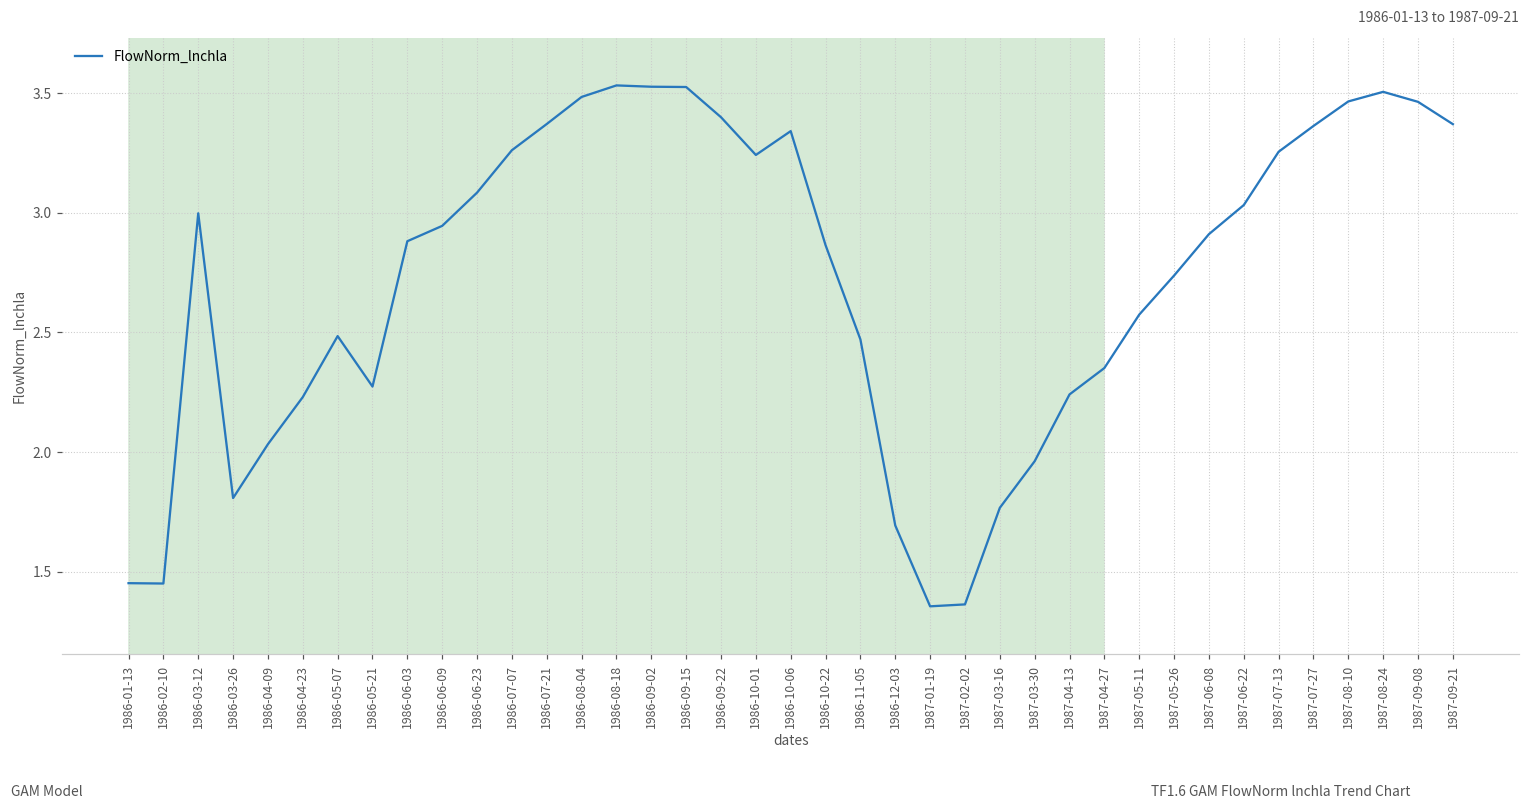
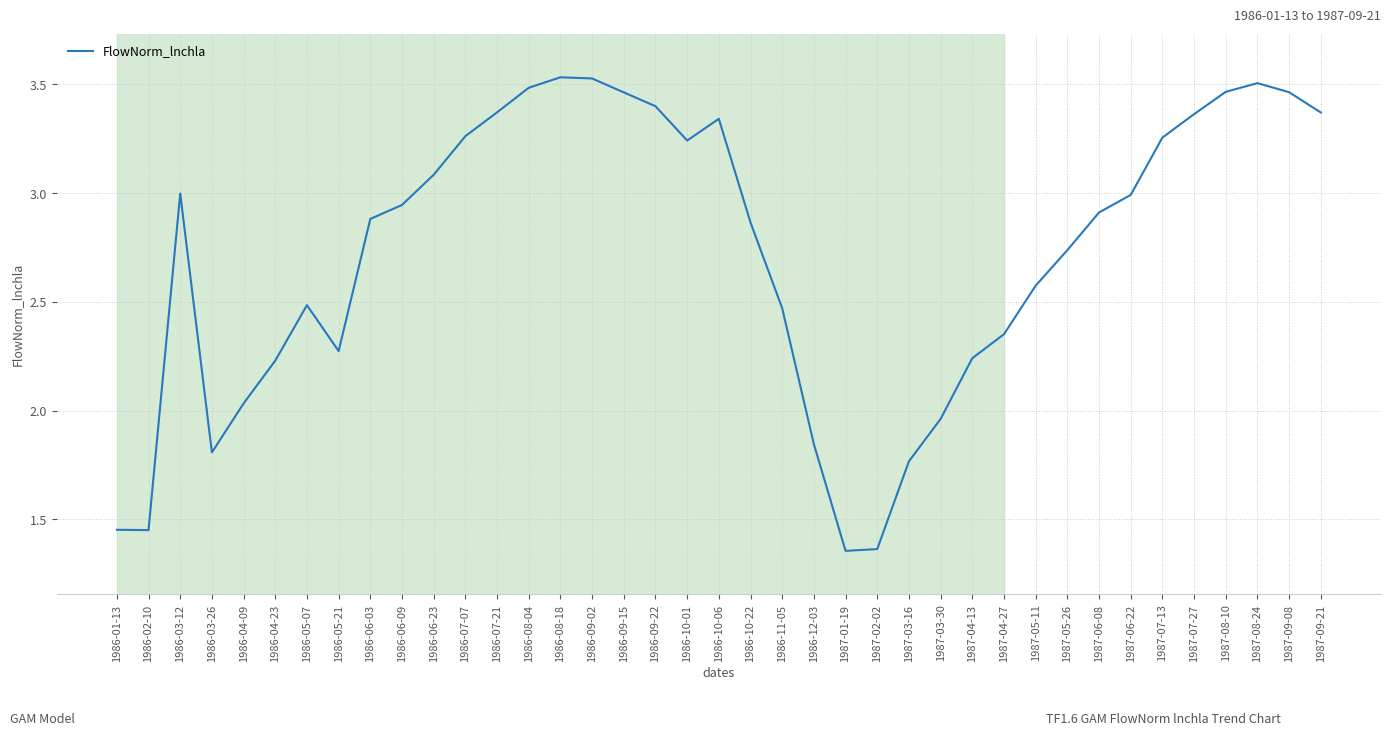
  {
    "1986-01-13": 1.45,
    "1986-02-10": 1.45,
    "1986-03-12": 3.00,
    "1986-03-26": 1.81,
    "1986-04-09": 2.03,
    "1986-04-23": 2.23,
    "1986-05-07": 2.49,
    "1986-05-21": 2.27,
    "1986-06-03": 2.88,
    "1986-06-09": 2.95,
    "1986-06-23": 3.08,
    "1986-07-07": 3.26,
    "1986-07-21": 3.37,
    "1986-08-04": 3.48,
    "1986-08-18": 3.53,
    "1986-09-02": 3.53,
-   "1986-09-15": 3.53,
+   "1986-09-15": 3.46,
    "1986-09-22": 3.40,
    "1986-10-01": 3.24,
    "1986-10-06": 3.34,
    "1986-10-22": 2.86,
    "1986-11-05": 2.47,
-   "1986-12-03": 1.69,
+   "1986-12-03": 1.85,
    "1987-01-19": 1.36,
    "1987-02-02": 1.36,
    "1987-03-16": 1.77,
    "1987-03-30": 1.96,
    "1987-04-13": 2.24,
    "1987-04-27": 2.35,
    "1987-05-11": 2.57,
    "1987-05-26": 2.74,
    "1987-06-08": 2.91,
-   "1987-06-22": 3.03,
+   "1987-06-22": 2.99,
    "1987-07-13": 3.26,
    "1987-07-27": 3.36,
    "1987-08-10": 3.47,
    "1987-08-24": 3.51,
    "1987-09-08": 3.46,
    "1987-09-21": 3.37
  }
